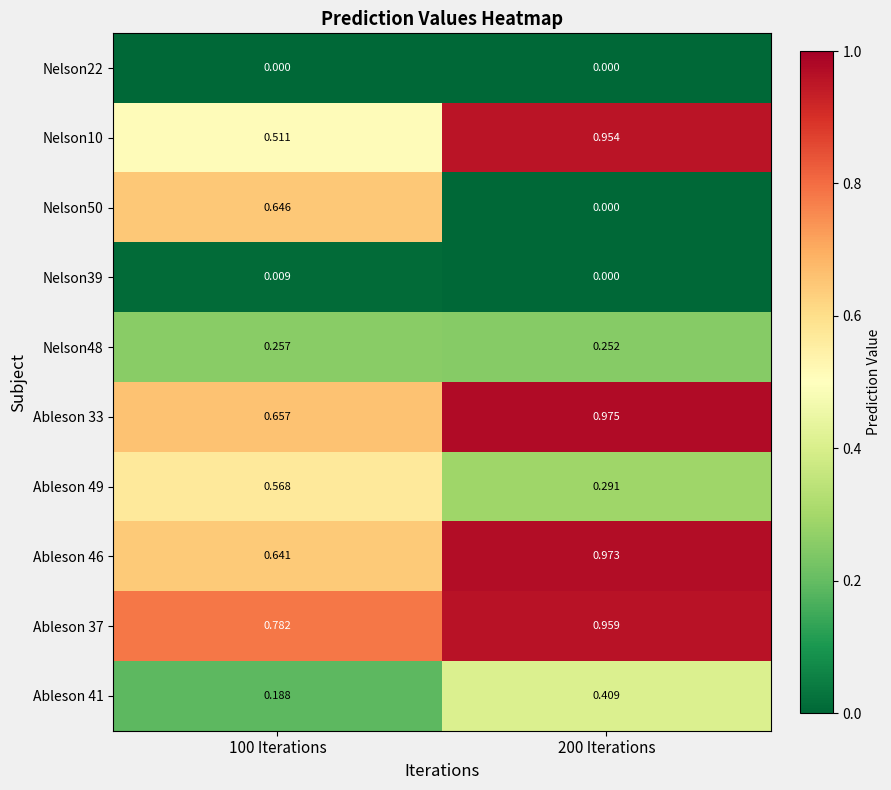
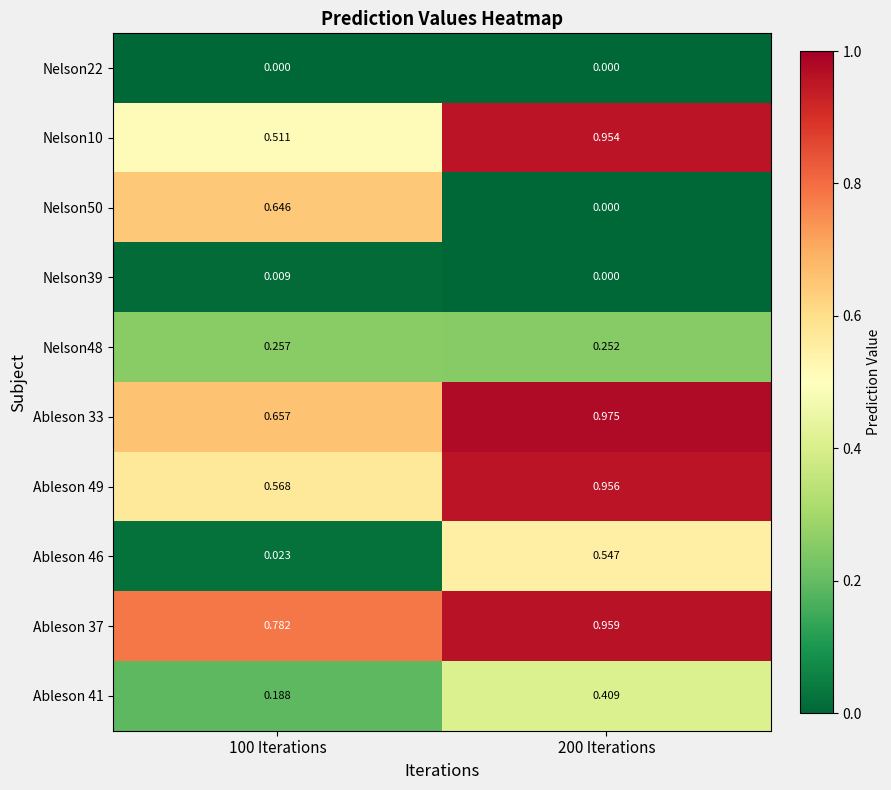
  {
    "Nelson22": {
      "100 Iterations": 0.000,
      "200 Iterations": 0.000
    },
    "Nelson10": {
      "100 Iterations": 0.511,
      "200 Iterations": 0.954
    },
    "Nelson50": {
      "100 Iterations": 0.646,
      "200 Iterations": 0.000
    },
    "Nelson39": {
      "100 Iterations": 0.009,
      "200 Iterations": 0.000
    },
    "Nelson48": {
      "100 Iterations": 0.257,
      "200 Iterations": 0.252
    },
    "Ableson 33": {
      "100 Iterations": 0.657,
      "200 Iterations": 0.975
    },
    "Ableson 49": {
      "100 Iterations": 0.568,
-     "200 Iterations": 0.291
+     "200 Iterations": 0.956
    },
    "Ableson 46": {
-     "100 Iterations": 0.641,
-     "200 Iterations": 0.973
+     "100 Iterations": 0.023,
+     "200 Iterations": 0.547
    },
    "Ableson 37": {
      "100 Iterations": 0.782,
      "200 Iterations": 0.959
    },
    "Ableson 41": {
      "100 Iterations": 0.188,
      "200 Iterations": 0.409
    }
  }
